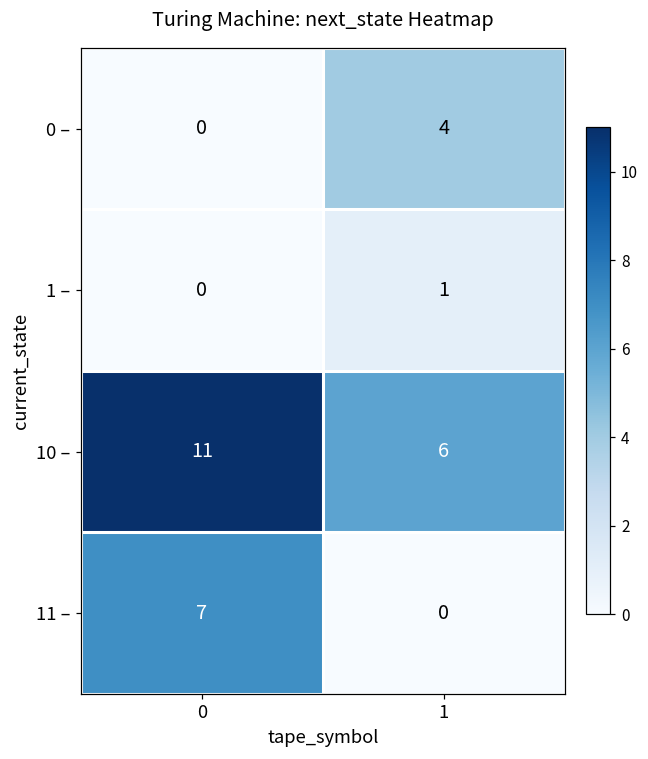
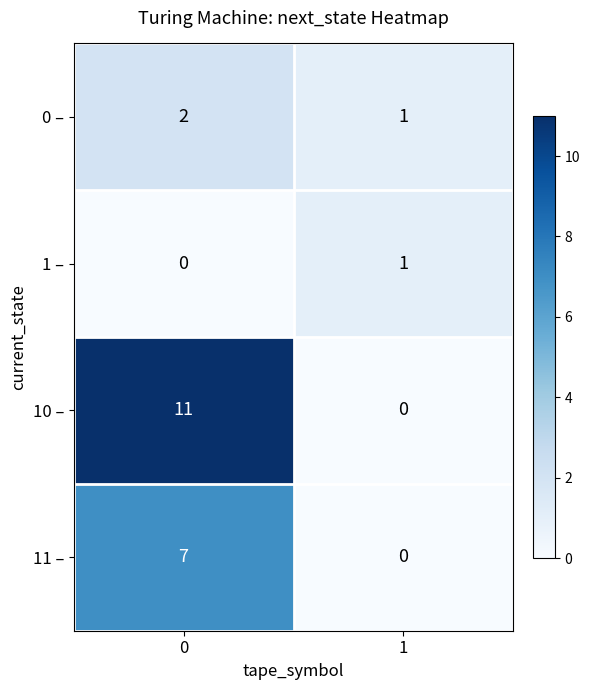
  {
    "0 –": {
-     "0": 0,
-     "1": 4
+     "0": 2,
+     "1": 1
    },
    "1 –": {
      "0": 0,
      "1": 1
    },
    "10 –": {
      "0": 11,
-     "1": 6
+     "1": 0
    },
    "11 –": {
      "0": 7,
      "1": 0
    }
  }
